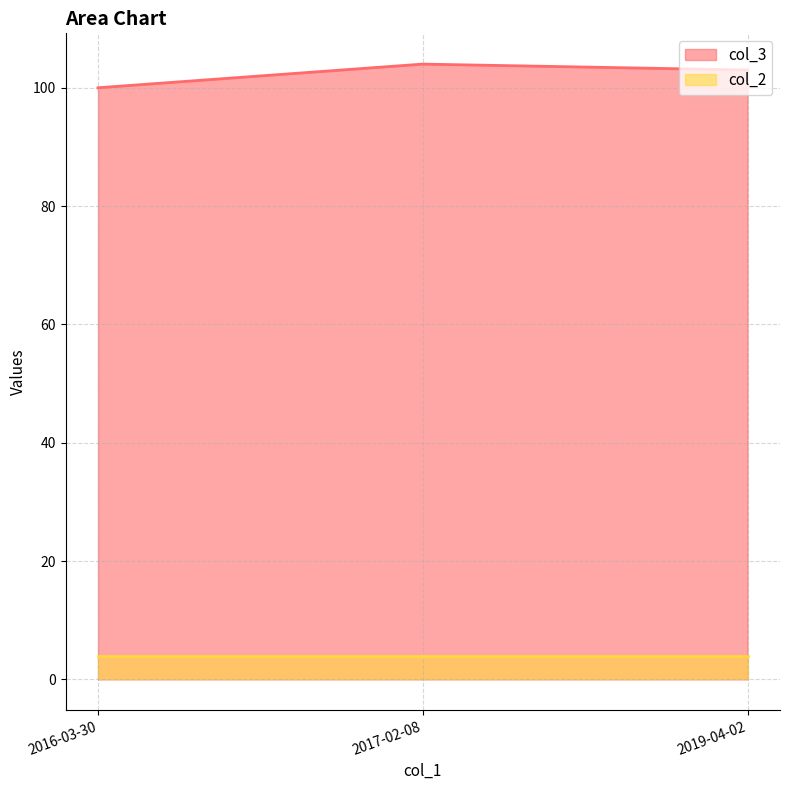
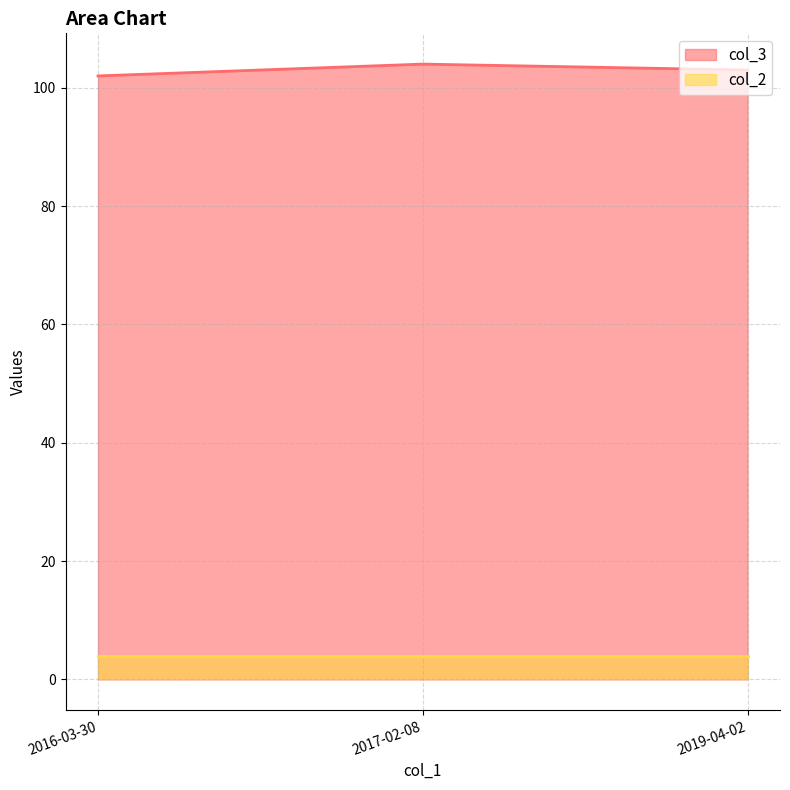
  {
    "col_3": {
-     "2016-03-30": 100,
+     "2016-03-30": 102,
      "2017-02-08": 104
    },
    "col_2": {
      "2016-03-30": 4,
      "2017-02-08": 4,
      "2019-04-02": 4
    }
  }
